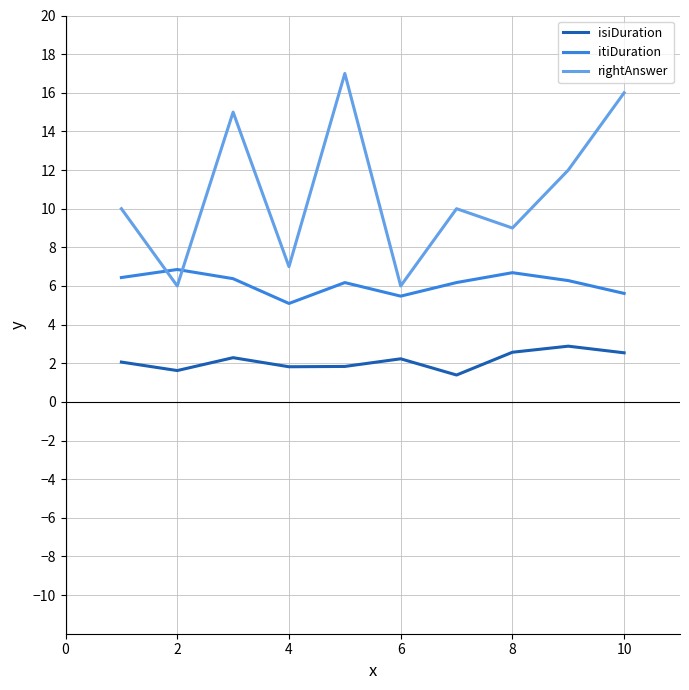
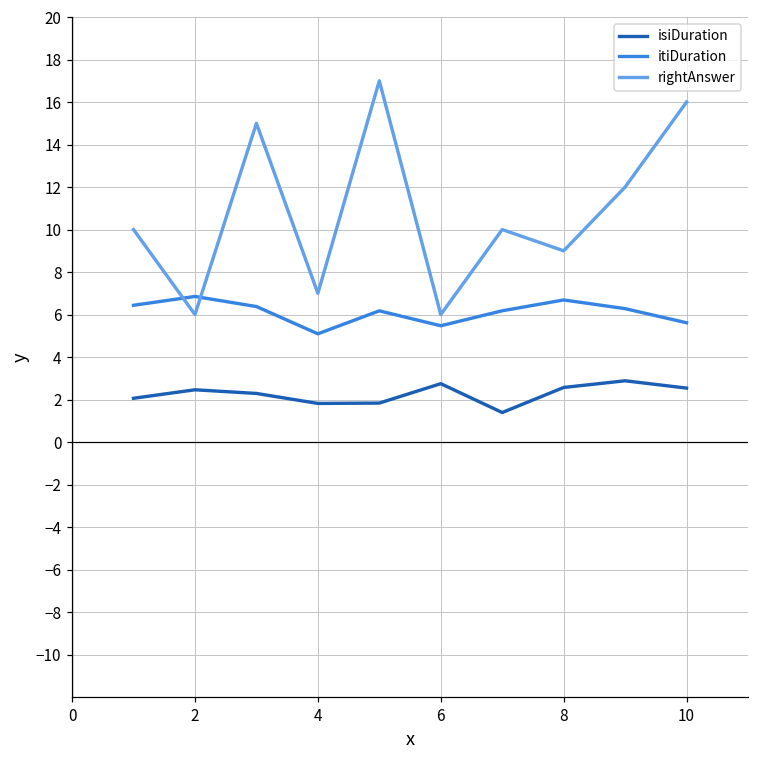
  {
    "isiDuration": {
-     "2": 1.6,
+     "2": 2.5,
      "4": 1.8,
-     "6": 2.2,
+     "6": 2.7,
      "8": 2.6,
      "10": 2.5
    }
  }
